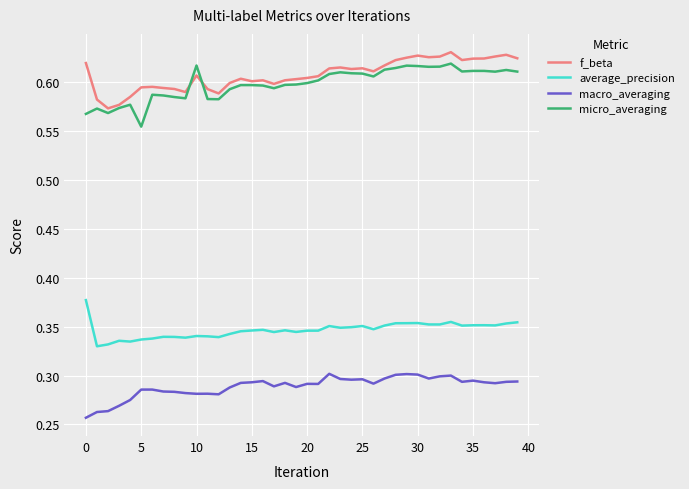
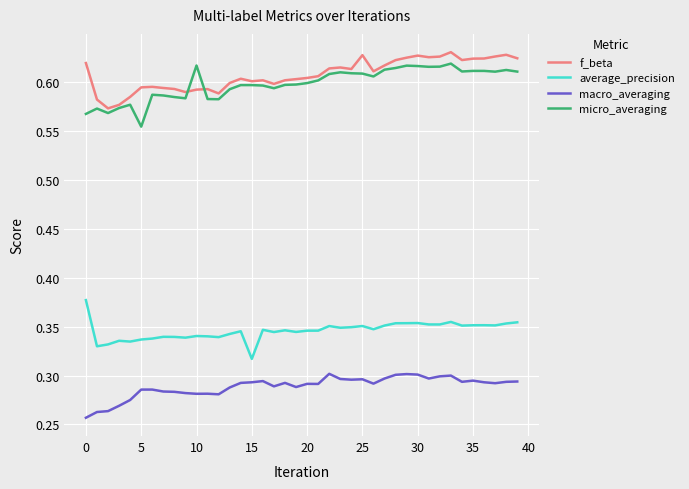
  {
    "f_beta": {
      "0": 0.62,
      "5": 0.59,
-     "10": 0.61,
+     "10": 0.59,
      "15": 0.60,
      "20": 0.60,
-     "25": 0.61,
+     "25": 0.63,
      "30": 0.63,
      "35": 0.62
    },
    "average_precision": {
      "0": 0.38,
      "5": 0.34,
      "10": 0.34,
-     "15": 0.35,
+     "15": 0.32,
      "20": 0.35,
      "25": 0.35,
      "30": 0.35,
      "35": 0.35
    },
    "macro_averaging": {
      "0": 0.26,
      "5": 0.29,
      "10": 0.28,
      "15": 0.29,
      "20": 0.29,
      "25": 0.30,
      "30": 0.30,
      "35": 0.29
    },
    "micro_averaging": {
      "0": 0.57,
      "5": 0.55,
      "10": 0.62,
      "15": 0.60,
      "20": 0.60,
      "25": 0.61,
      "30": 0.62,
      "35": 0.61
    }
  }
